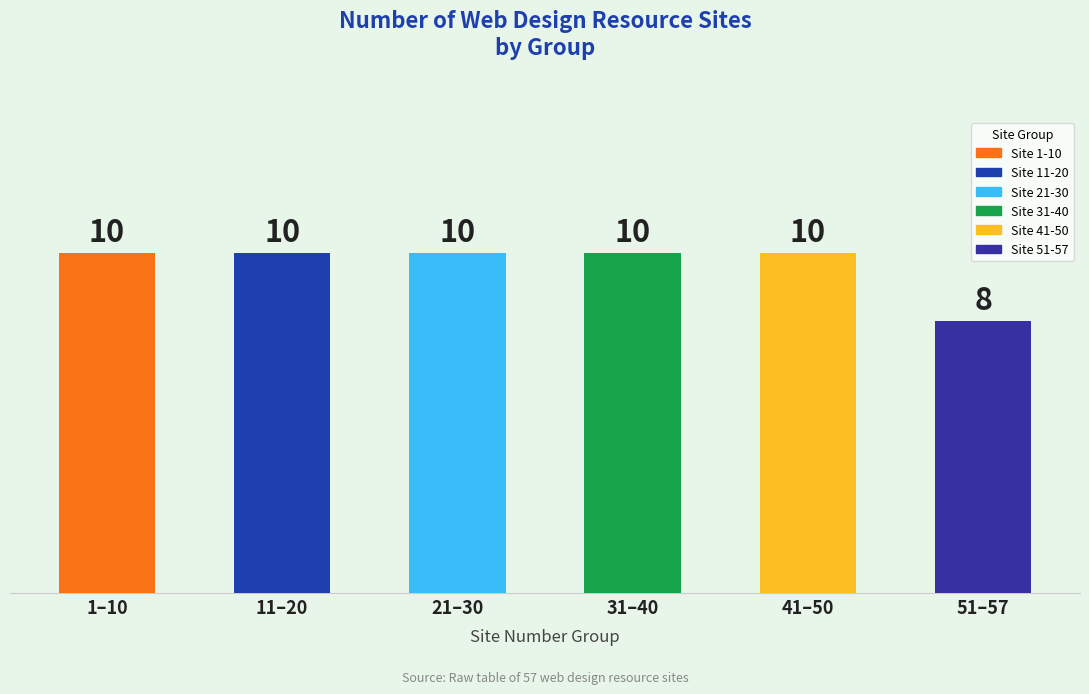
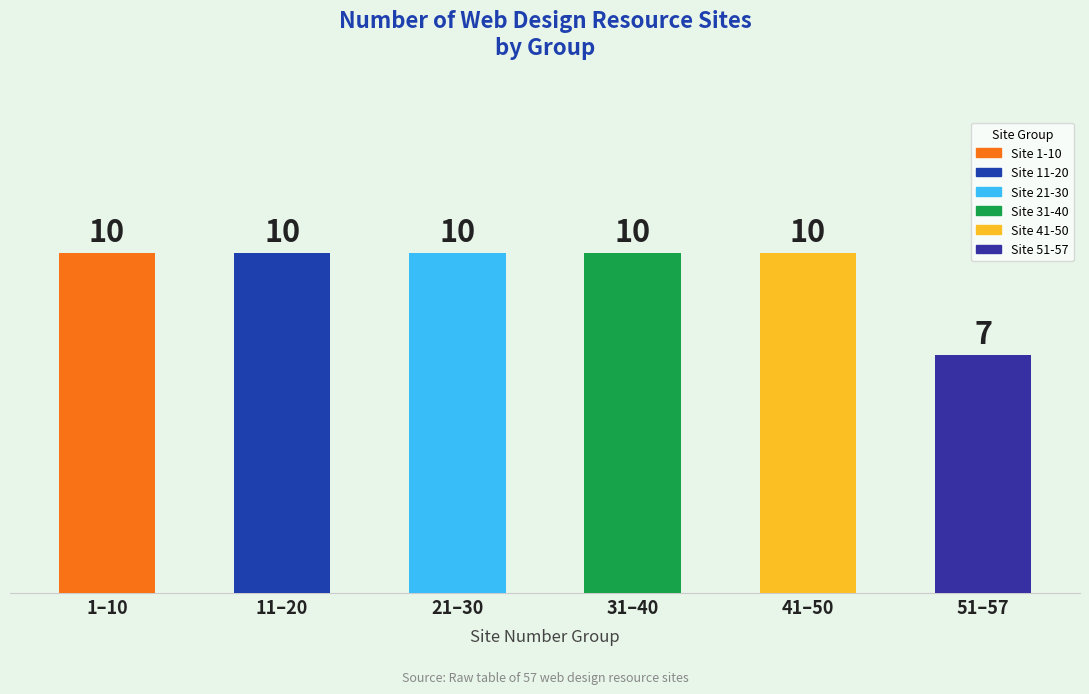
  {
    "1–10": 10,
    "11–20": 10,
    "21–30": 10,
    "31–40": 10,
    "41–50": 10,
-   "51–57": 8
+   "51–57": 7
  }
